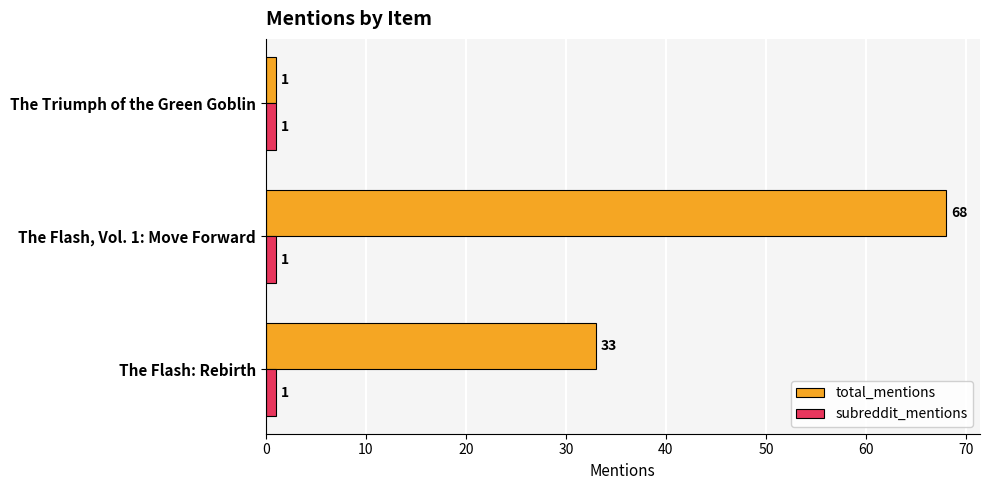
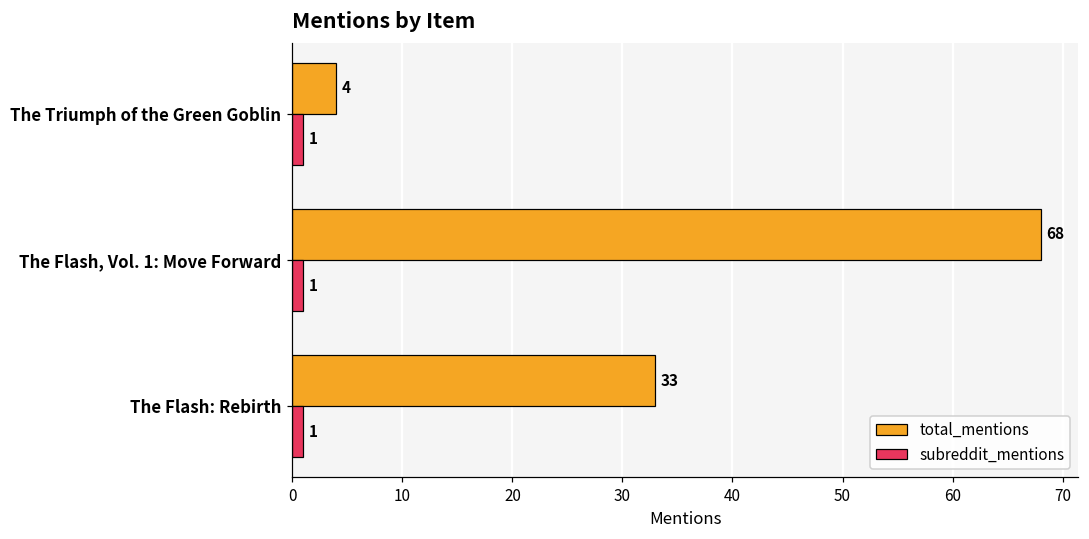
  {
    "total_mentions": {
-     "The Triumph of the Green Goblin": 1,
+     "The Triumph of the Green Goblin": 4,
      "The Flash, Vol. 1: Move Forward": 68,
      "The Flash: Rebirth": 33
    },
    "subreddit_mentions": {
      "The Triumph of the Green Goblin": 1,
      "The Flash, Vol. 1: Move Forward": 1,
      "The Flash: Rebirth": 1
    }
  }
